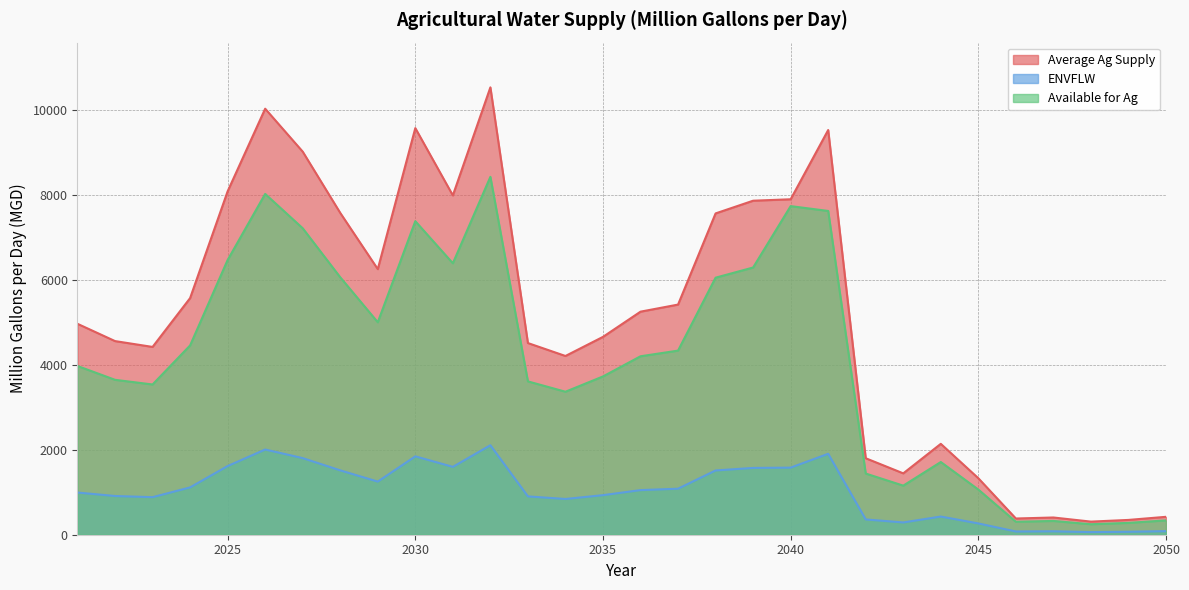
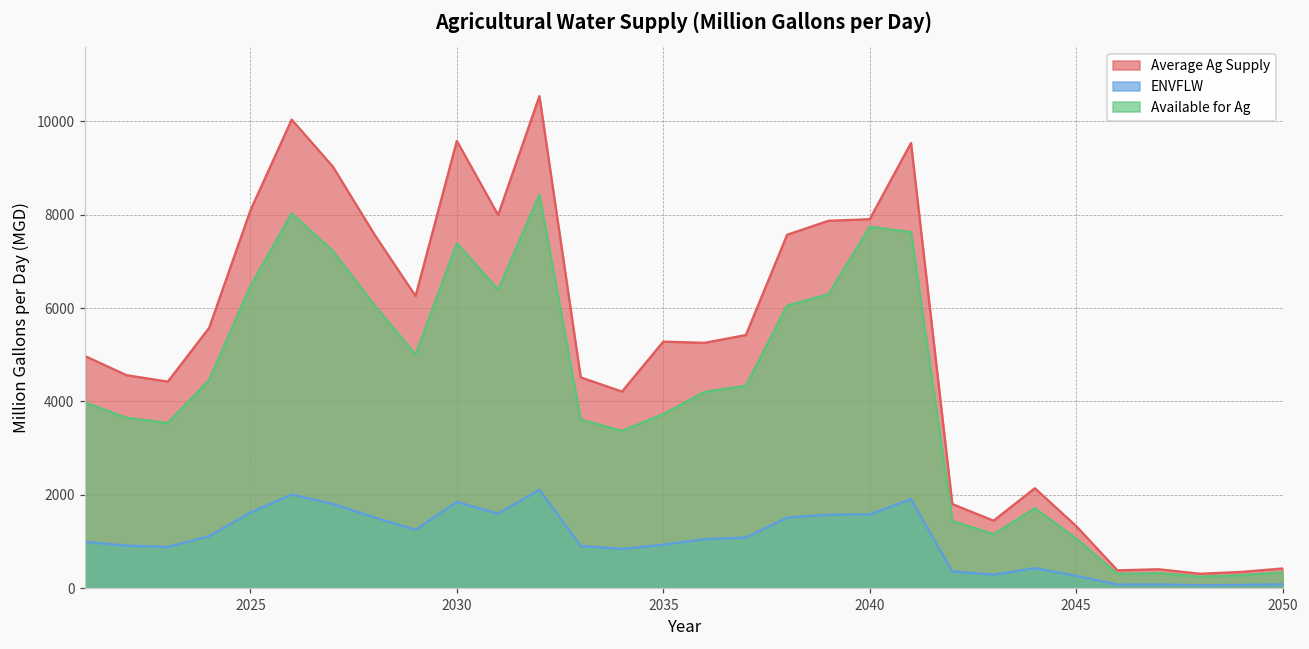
  {
    "Average Ag Supply": {
      "2025": 8100,
      "2030": 9600,
-     "2035": 4700,
+     "2035": 5300,
      "2040": 7900,
      "2045": 1300,
      "2050": 400
    },
    "ENVFLW": {
      "2025": 1600,
      "2030": 1800,
      "2035": 900,
      "2040": 1600,
      "2045": 300,
      "2050": 100
    },
    "Available for Ag": {
      "2025": 6500,
      "2030": 7400,
      "2035": 3700,
      "2040": 7700,
      "2045": 1100,
      "2050": 300
    }
  }
